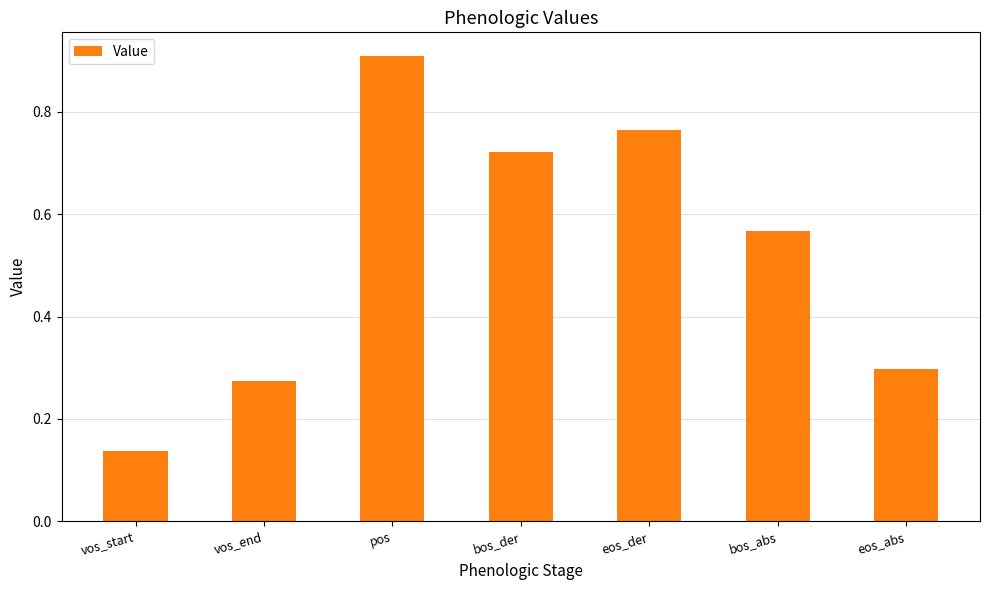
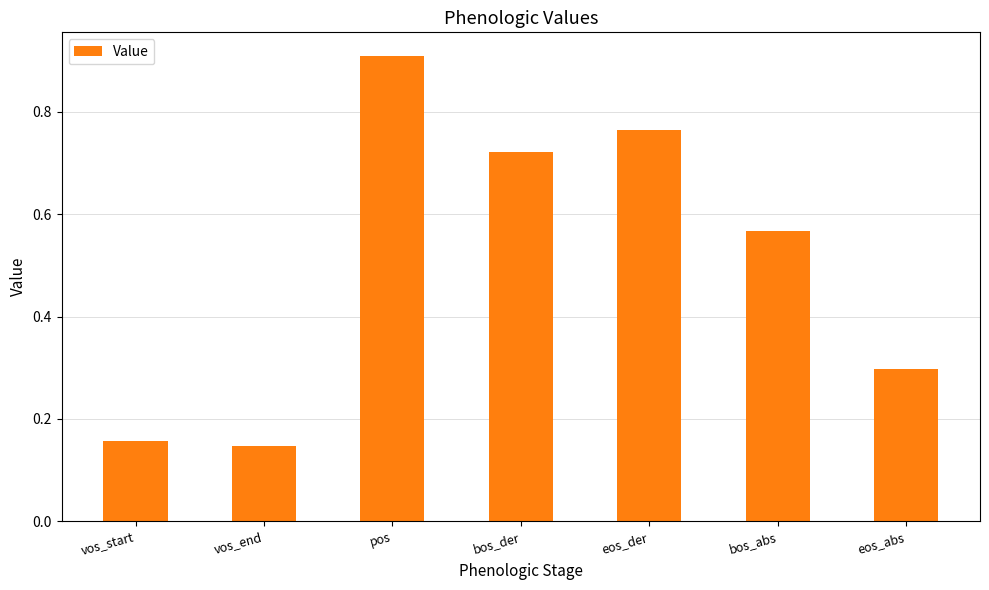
  {
-   "vos_start": 0.14,
-   "vos_end": 0.27,
+   "vos_start": 0.16,
+   "vos_end": 0.15,
    "pos": 0.91,
    "bos_der": 0.72,
    "eos_der": 0.76,
    "bos_abs": 0.57,
    "eos_abs": 0.30
  }
